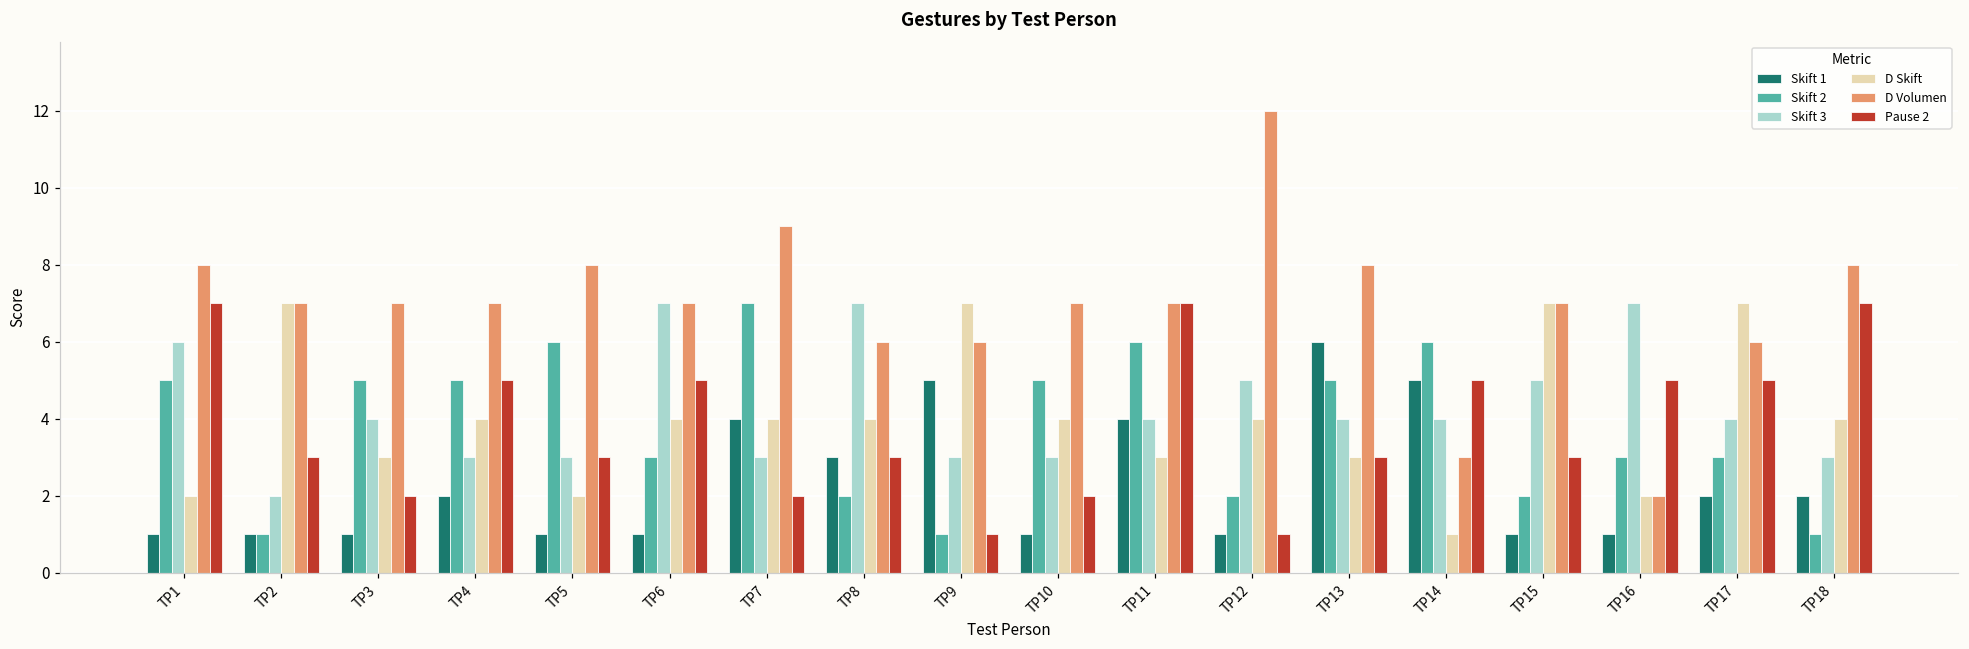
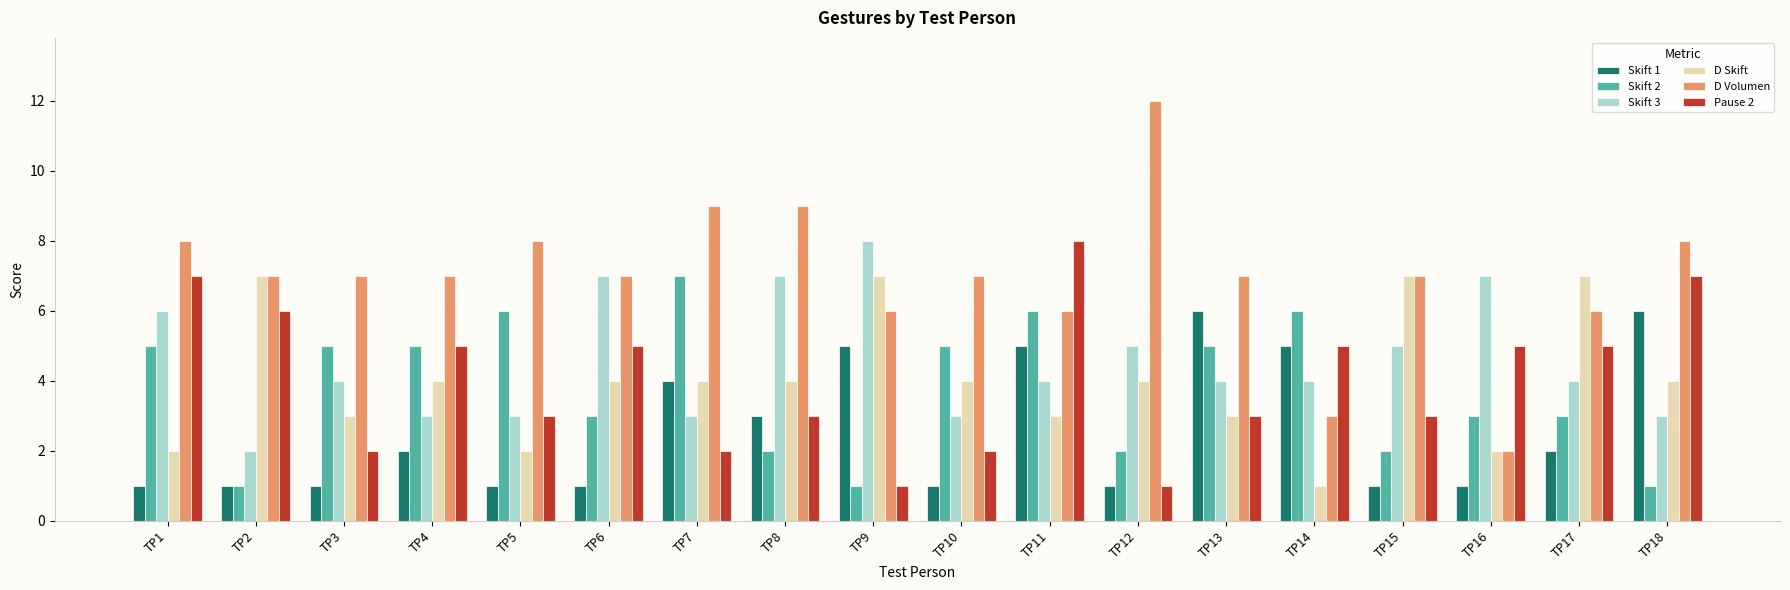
  {
    "Skift 1": {
      "TP1": 1,
      "TP2": 1,
      "TP3": 1,
      "TP4": 2,
      "TP5": 1,
      "TP6": 1,
      "TP7": 4,
      "TP8": 3,
      "TP9": 5,
      "TP10": 1,
-     "TP11": 4,
+     "TP11": 5,
      "TP12": 1,
      "TP13": 6,
      "TP14": 5,
      "TP15": 1,
      "TP16": 1,
      "TP17": 2,
-     "TP18": 2
+     "TP18": 6
    },
    "Skift 2": {
      "TP1": 5,
      "TP2": 1,
      "TP3": 5,
      "TP4": 5,
      "TP5": 6,
      "TP6": 3,
      "TP7": 7,
      "TP8": 2,
      "TP9": 1,
      "TP10": 5,
      "TP11": 6,
      "TP12": 2,
      "TP13": 5,
      "TP14": 6,
      "TP15": 2,
      "TP16": 3,
      "TP17": 3,
      "TP18": 1
    },
    "Skift 3": {
      "TP1": 6,
      "TP2": 2,
      "TP3": 4,
      "TP4": 3,
      "TP5": 3,
      "TP6": 7,
      "TP7": 3,
      "TP8": 7,
-     "TP9": 3,
+     "TP9": 8,
      "TP10": 3,
      "TP11": 4,
      "TP12": 5,
      "TP13": 4,
      "TP14": 4,
      "TP15": 5,
      "TP16": 7,
      "TP17": 4,
      "TP18": 3
    },
    "D Skift": {
      "TP1": 2,
      "TP2": 7,
      "TP3": 3,
      "TP4": 4,
      "TP5": 2,
      "TP6": 4,
      "TP7": 4,
      "TP8": 4,
      "TP9": 7,
      "TP10": 4,
      "TP11": 3,
      "TP12": 4,
      "TP13": 3,
      "TP14": 1,
      "TP15": 7,
      "TP16": 2,
      "TP17": 7,
      "TP18": 4
    },
    "D Volumen": {
      "TP1": 8,
      "TP2": 7,
      "TP3": 7,
      "TP4": 7,
      "TP5": 8,
      "TP6": 7,
      "TP7": 9,
-     "TP8": 6,
+     "TP8": 9,
      "TP9": 6,
      "TP10": 7,
-     "TP11": 7,
+     "TP11": 6,
      "TP12": 12,
-     "TP13": 8,
+     "TP13": 7,
      "TP14": 3,
      "TP15": 7,
      "TP16": 2,
      "TP17": 6,
      "TP18": 8
    },
    "Pause 2": {
      "TP1": 7,
-     "TP2": 3,
+     "TP2": 6,
      "TP3": 2,
      "TP4": 5,
      "TP5": 3,
      "TP6": 5,
      "TP7": 2,
      "TP8": 3,
      "TP9": 1,
      "TP10": 2,
-     "TP11": 7,
+     "TP11": 8,
      "TP12": 1,
      "TP13": 3,
      "TP14": 5,
      "TP15": 3,
      "TP16": 5,
      "TP17": 5,
      "TP18": 7
    }
  }
